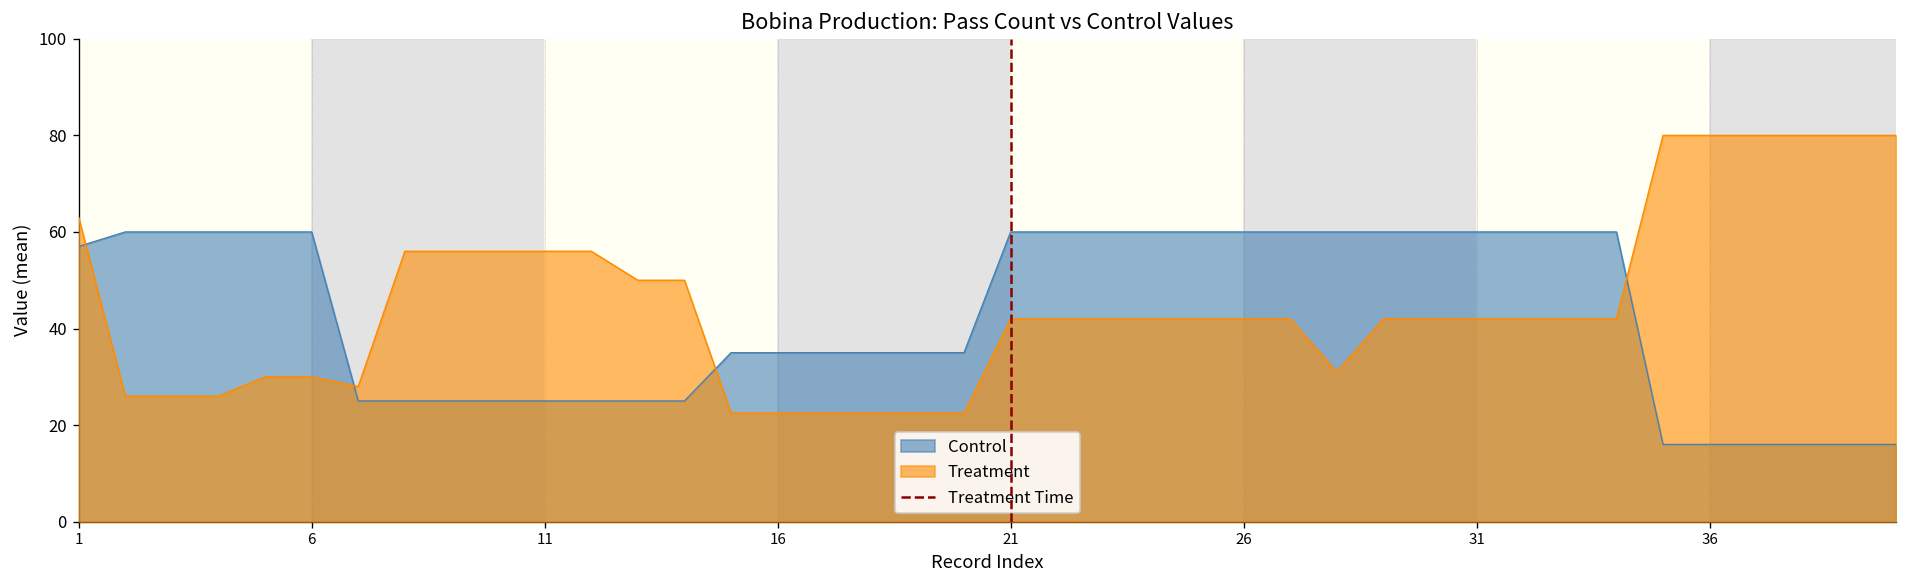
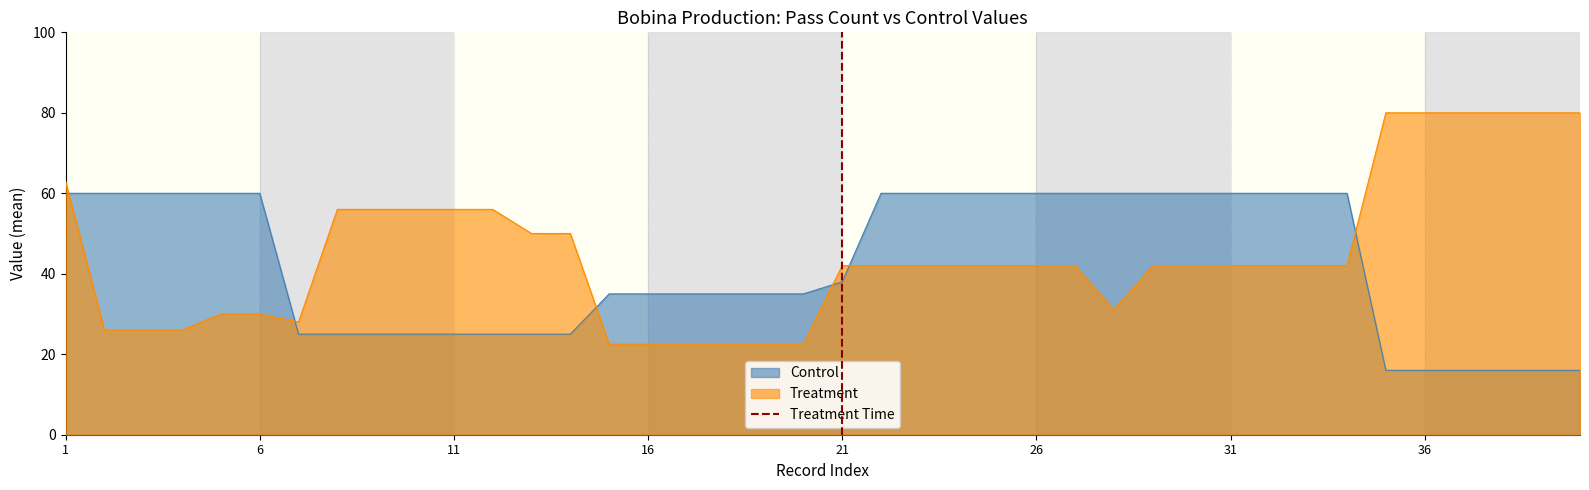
  {
    "Control": {
-     "1": 57,
+     "1": 60,
      "6": 60,
      "11": 25,
      "16": 35,
-     "21": 60,
+     "21": 38,
      "26": 60,
      "31": 60,
      "36": 16
    },
    "Treatment": {
      "1": 63,
      "6": 30,
      "11": 56,
      "16": 23,
      "21": 42,
      "26": 42,
      "31": 42,
      "36": 80
    }
  }
